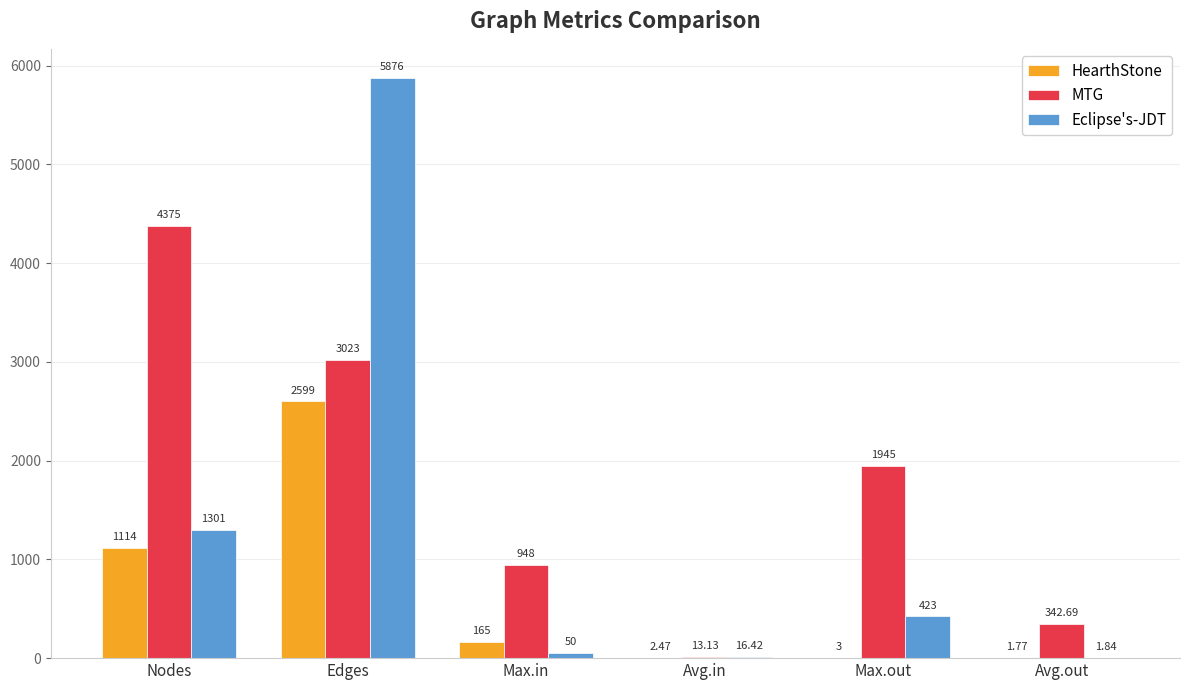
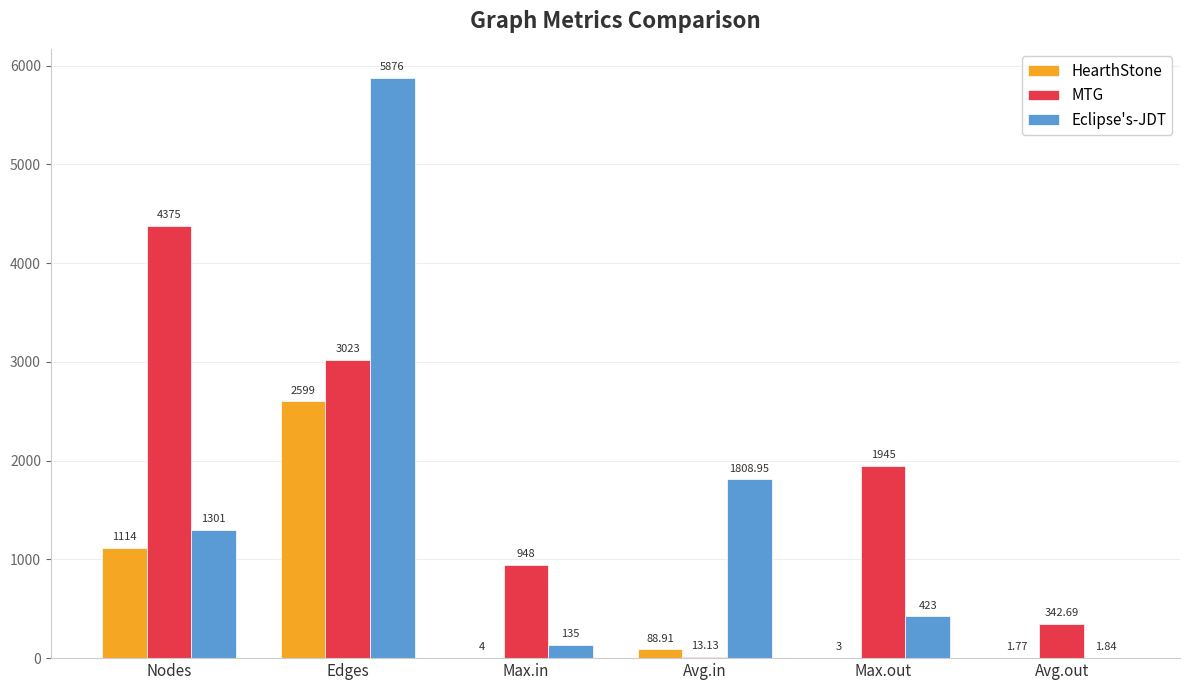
  {
    "HearthStone": {
      "Nodes": 1114,
      "Edges": 2599,
-     "Max.in": 165,
-     "Avg.in": 2.47,
+     "Max.in": 4,
+     "Avg.in": 88.91,
      "Max.out": 3,
      "Avg.out": 1.77
    },
    "MTG": {
      "Nodes": 4375,
      "Edges": 3023,
      "Max.in": 948,
      "Avg.in": 13.13,
      "Max.out": 1945,
      "Avg.out": 342.69
    },
    "Eclipse's-JDT": {
      "Nodes": 1301,
      "Edges": 5876,
-     "Max.in": 50,
-     "Avg.in": 16.42,
+     "Max.in": 135,
+     "Avg.in": 1808.95,
      "Max.out": 423,
      "Avg.out": 1.84
    }
  }
